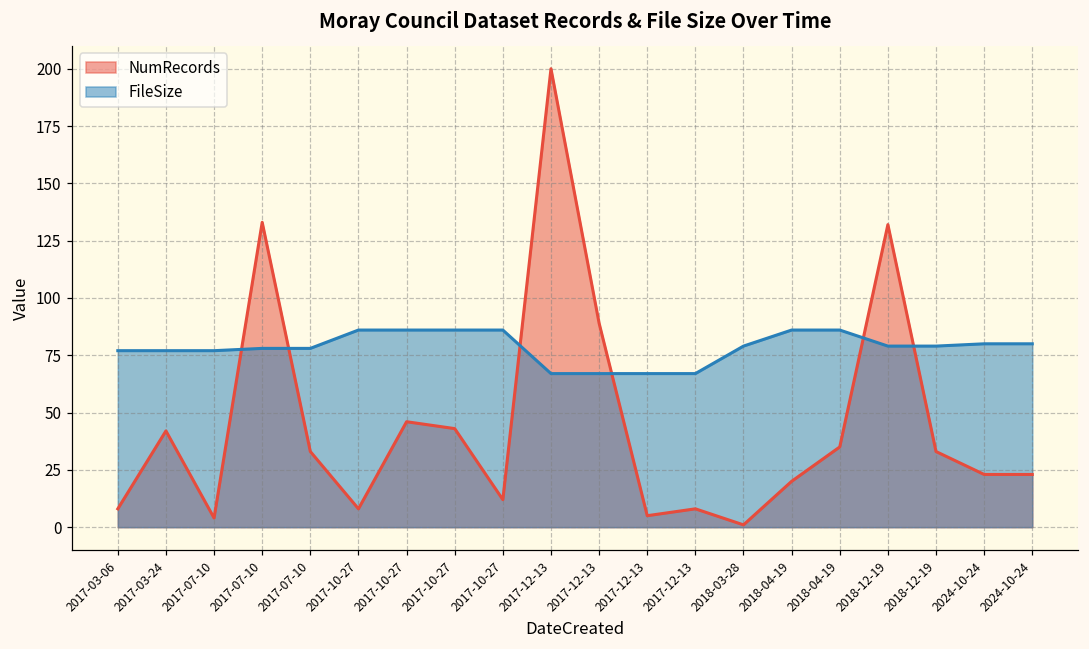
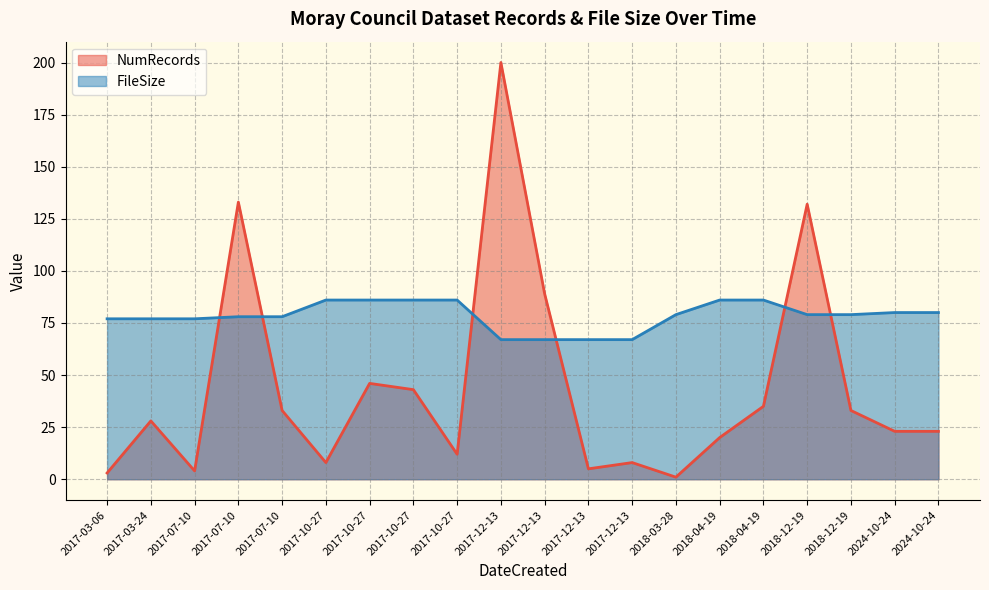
  {
    "NumRecords": {
-     "2017-03-06": 8,
-     "2017-03-24": 42,
+     "2017-03-06": 3,
+     "2017-03-24": 28,
      "2018-03-28": 1
    },
    "FileSize": {
      "2017-03-06": 77,
      "2017-03-24": 77,
      "2018-03-28": 79
    }
  }
